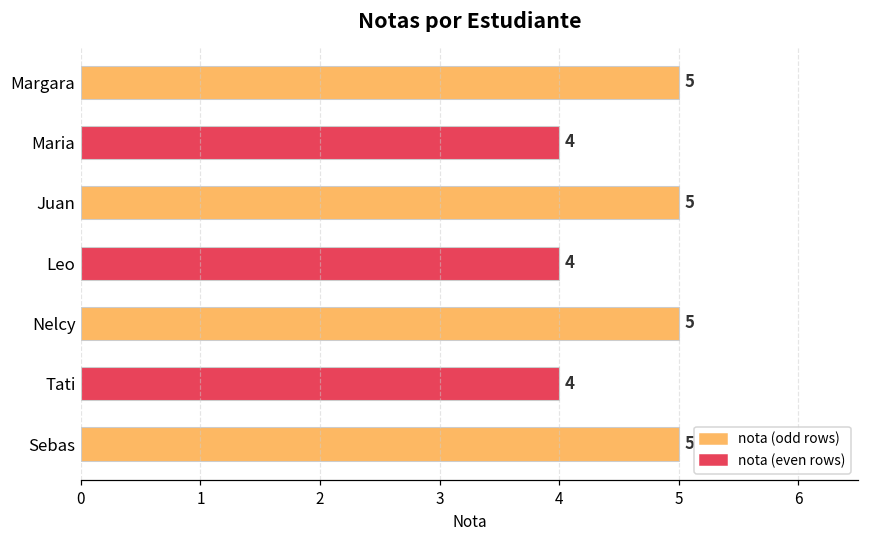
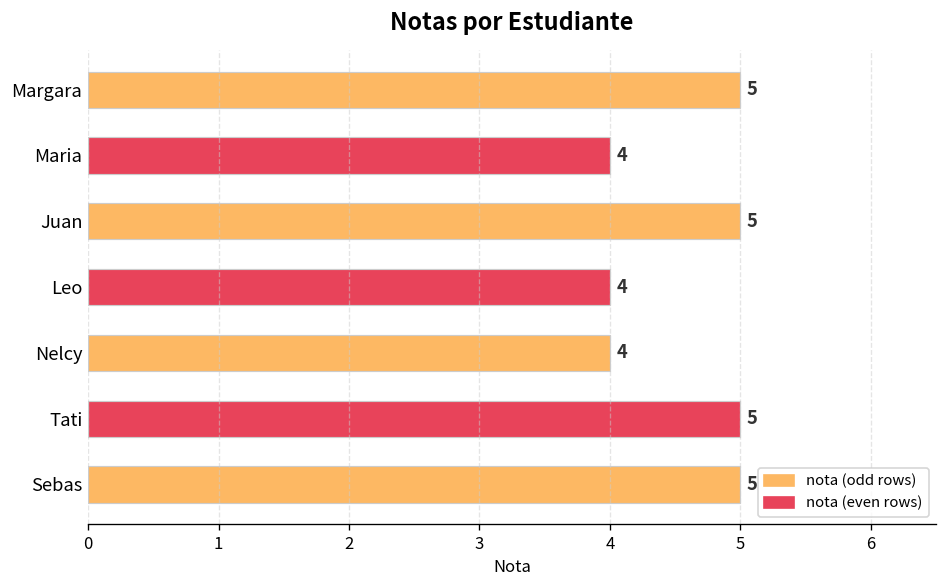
  {
    "Margara": 5,
    "Maria": 4,
    "Juan": 5,
    "Leo": 4,
-   "Nelcy": 5,
-   "Tati": 4,
+   "Nelcy": 4,
+   "Tati": 5,
    "Sebas": 5
  }
